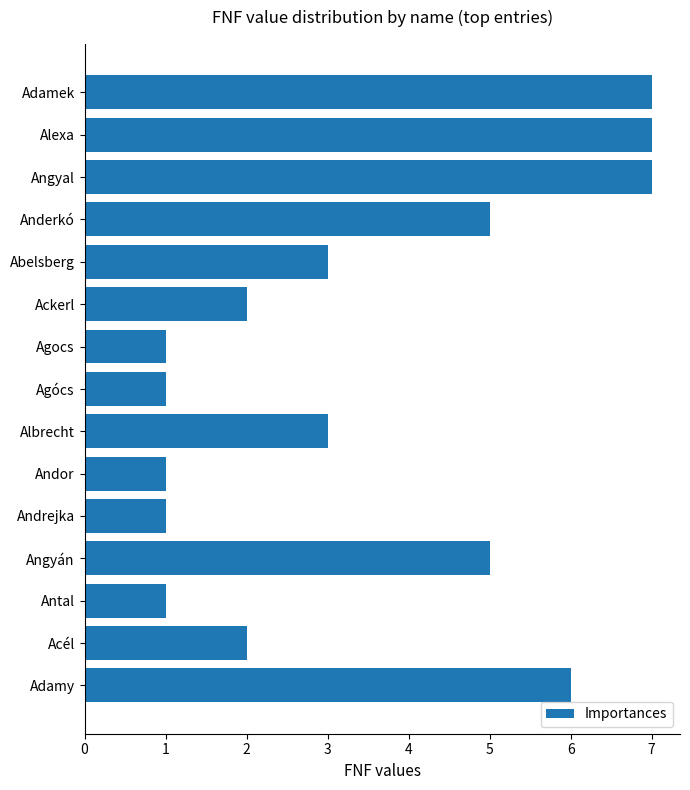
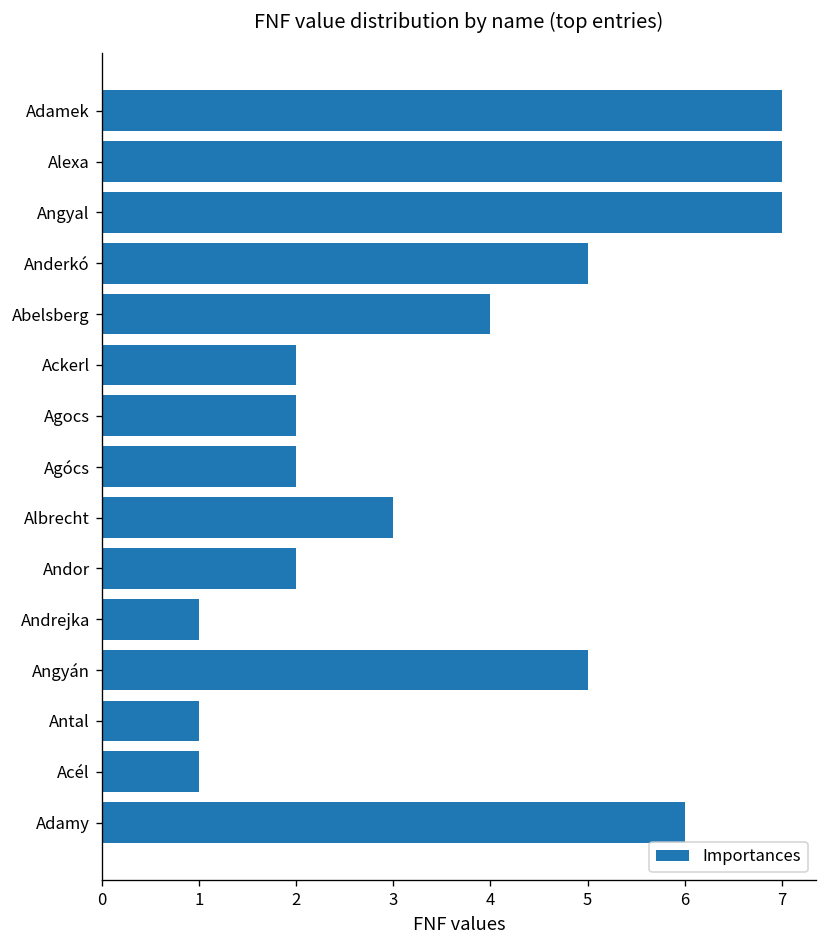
  {
    "Adamek": 7,
    "Alexa": 7,
    "Angyal": 7,
    "Anderkó": 5,
-   "Abelsberg": 3,
+   "Abelsberg": 4,
    "Ackerl": 2,
-   "Agocs": 1,
-   "Agócs": 1,
+   "Agocs": 2,
+   "Agócs": 2,
    "Albrecht": 3,
-   "Andor": 1,
+   "Andor": 2,
    "Andrejka": 1,
    "Angyán": 5,
    "Antal": 1,
-   "Acél": 2,
+   "Acél": 1,
    "Adamy": 6
  }
